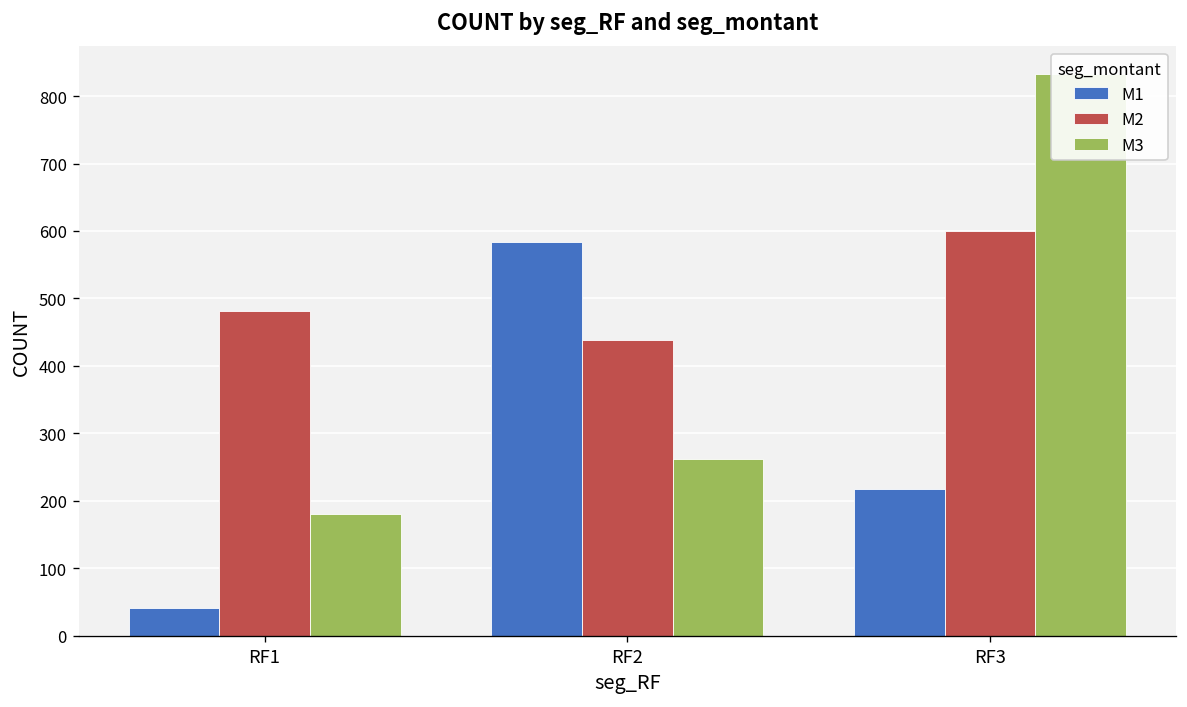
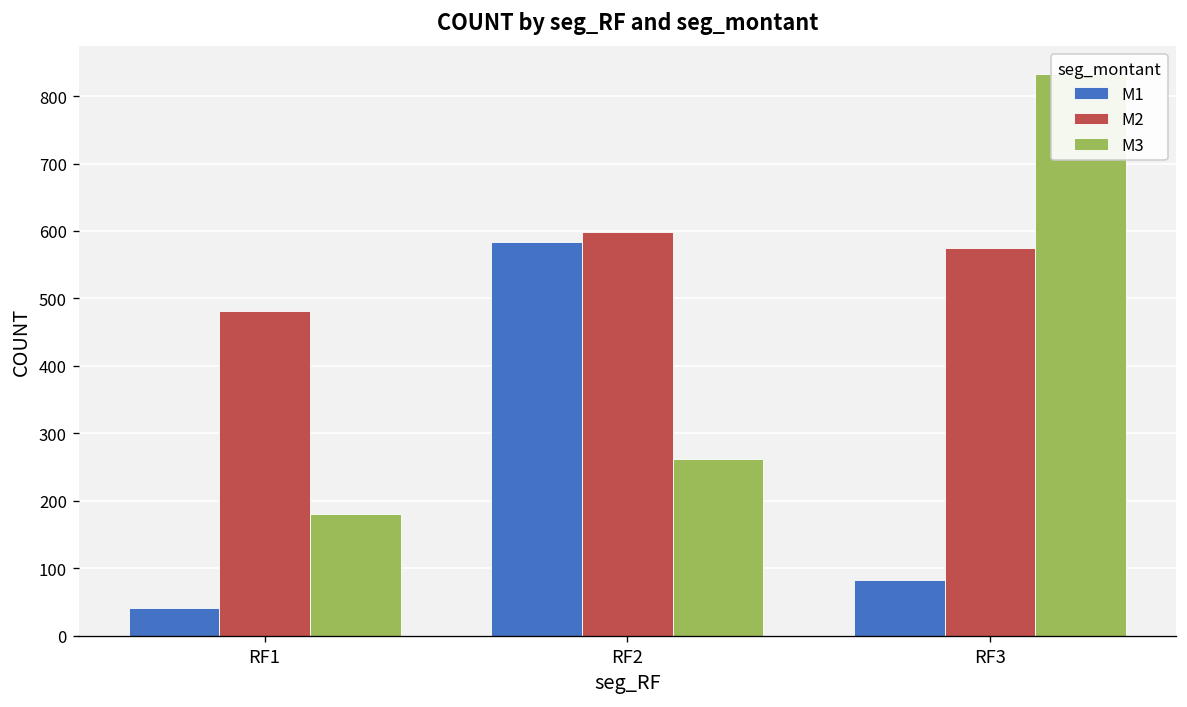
  {
    "M1": {
      "RF1": 40,
      "RF2": 580,
-     "RF3": 220
+     "RF3": 80
    },
    "M2": {
      "RF1": 480,
-     "RF2": 440,
-     "RF3": 600
+     "RF2": 600,
+     "RF3": 580
    },
    "M3": {
      "RF1": 180,
      "RF2": 260
    }
  }
